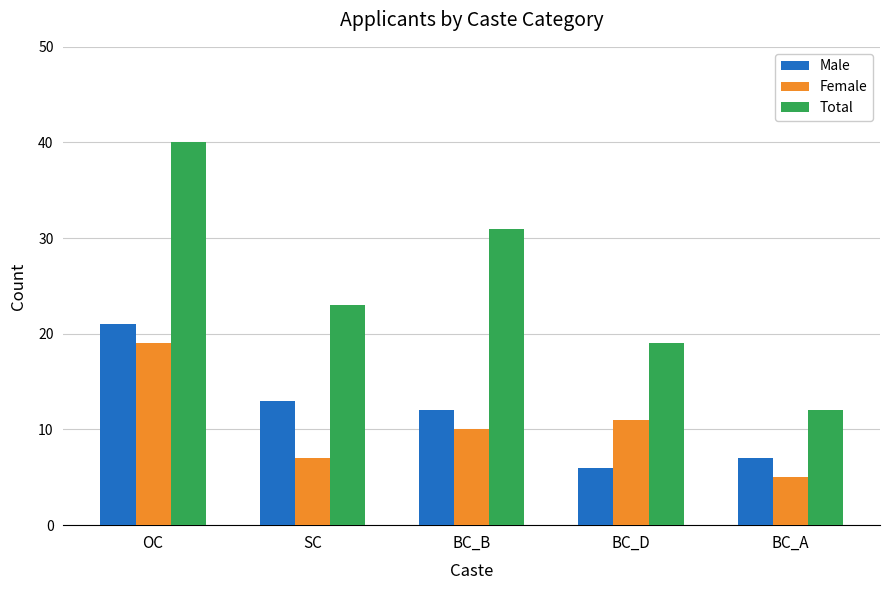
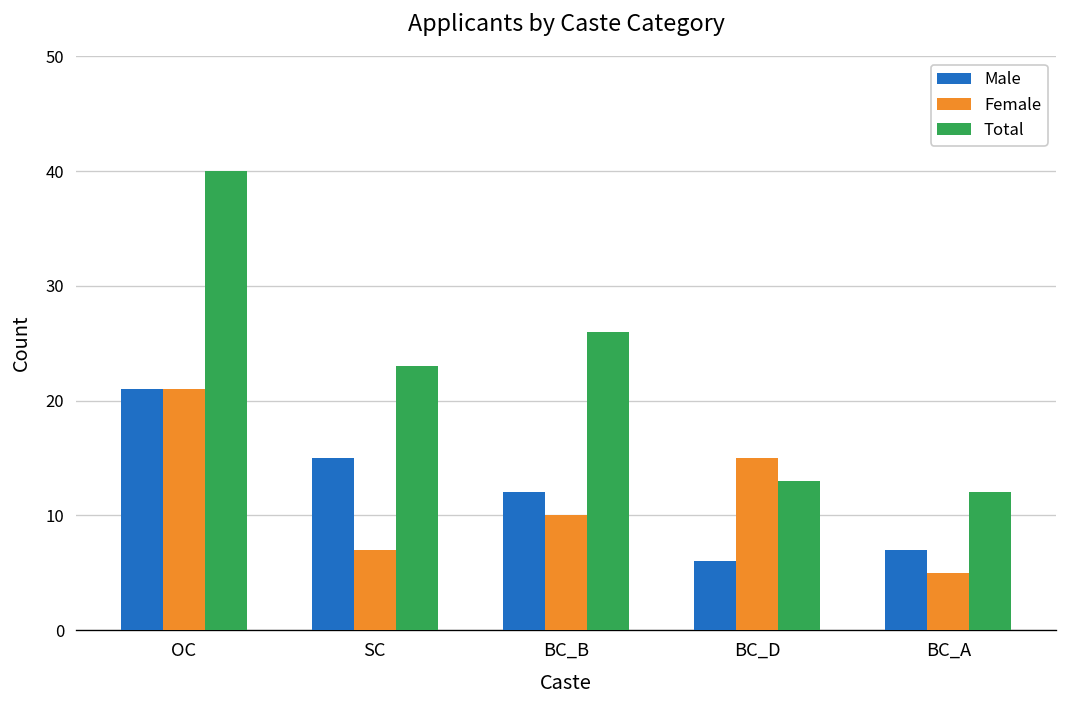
  {
    "Male": {
      "OC": 21,
-     "SC": 13,
+     "SC": 15,
      "BC_B": 12,
      "BC_D": 6,
      "BC_A": 7
    },
    "Female": {
-     "OC": 19,
+     "OC": 21,
      "SC": 7,
      "BC_B": 10,
-     "BC_D": 11,
+     "BC_D": 15,
      "BC_A": 5
    },
    "Total": {
      "OC": 40,
      "SC": 23,
-     "BC_B": 31,
-     "BC_D": 19,
+     "BC_B": 26,
+     "BC_D": 13,
      "BC_A": 12
    }
  }
